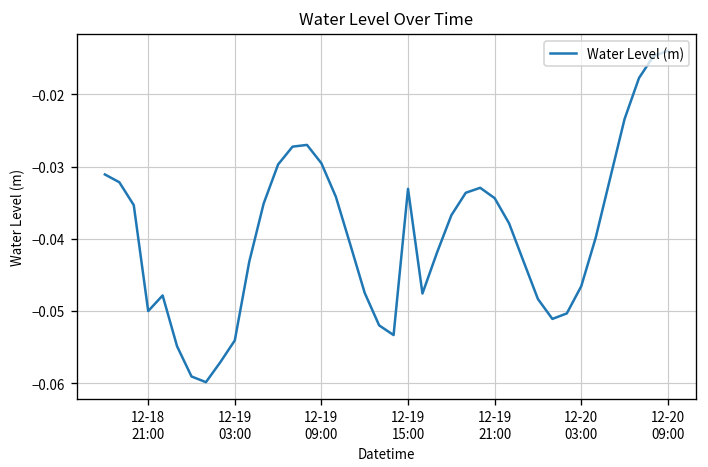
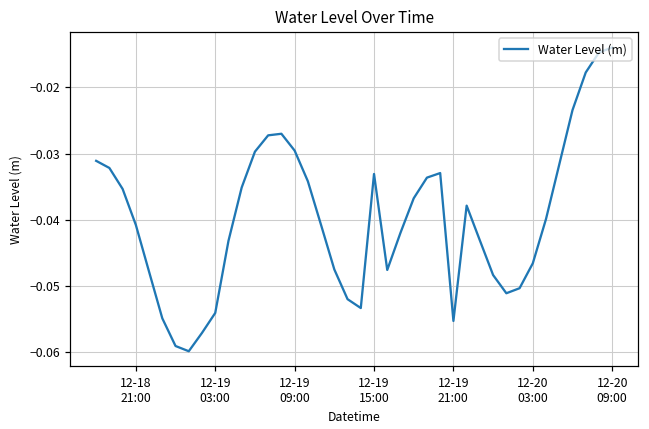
  {
-   "12-18 21:00": -0.050,
+   "12-18 21:00": -0.041,
    "12-19 03:00": -0.054,
    "12-19 09:00": -0.030,
    "12-19 15:00": -0.033,
-   "12-19 21:00": -0.034,
+   "12-19 21:00": -0.055,
    "12-20 03:00": -0.047
  }
